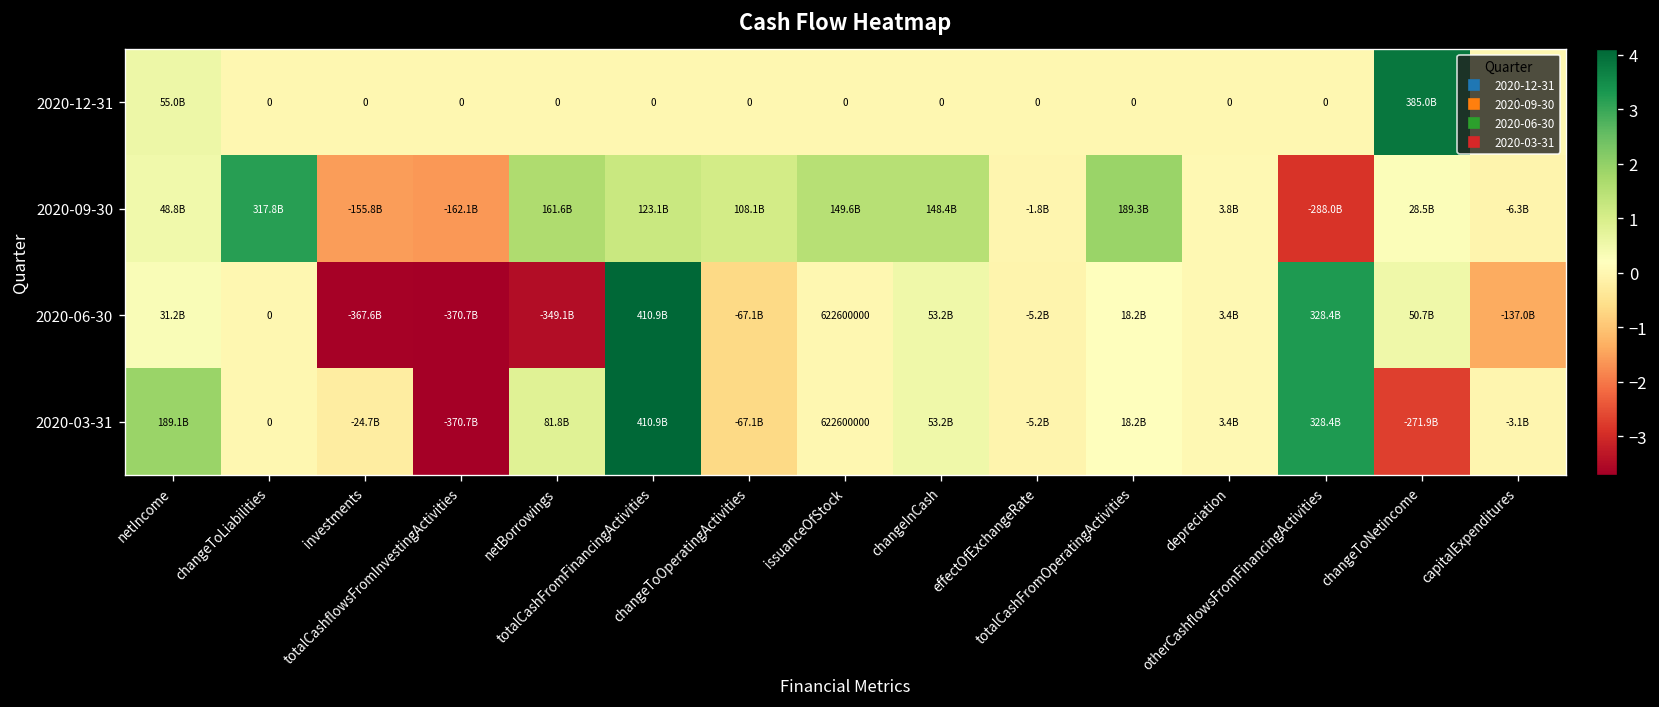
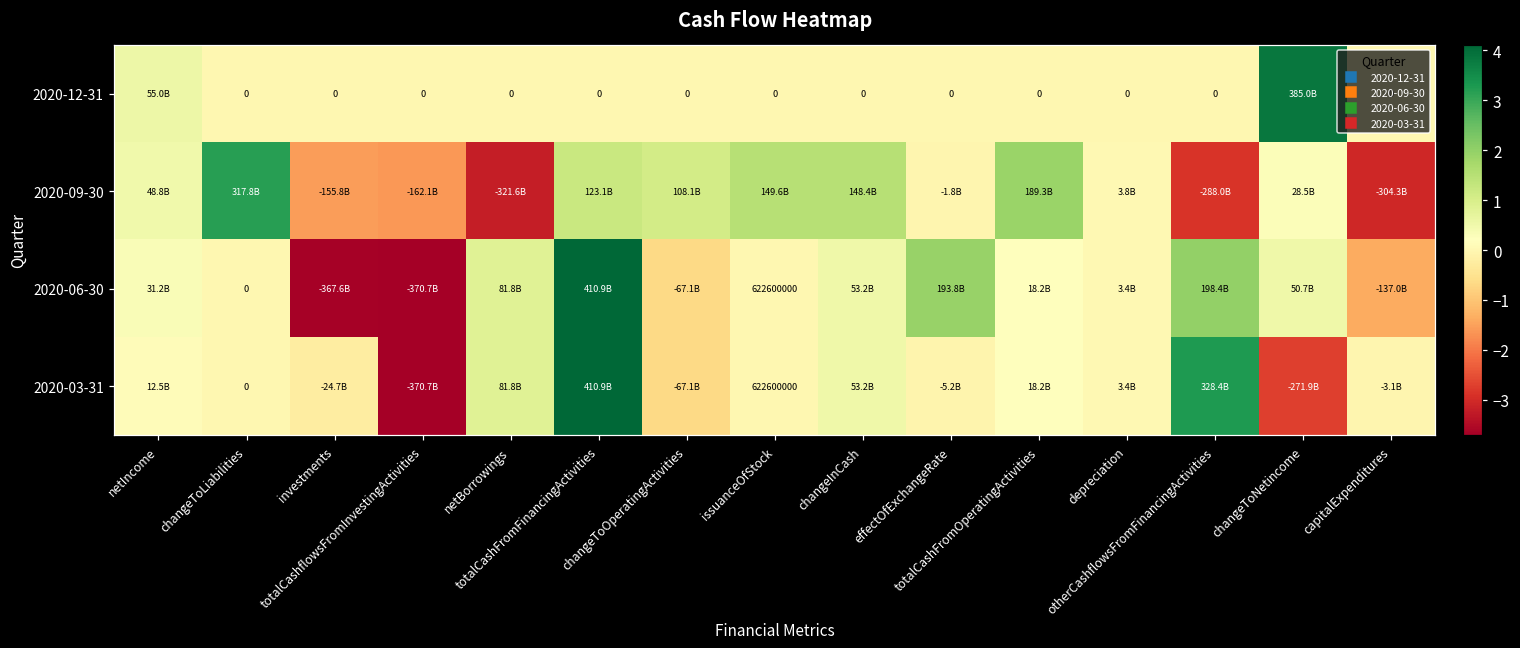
  {
    "2020-12-31": {
      "netIncome": "55.0B",
      "changeToLiabilities": "0",
      "investments": "0",
      "totalCashflowsFromInvestingActivities": "0",
      "netBorrowings": "0",
      "totalCashFromFinancingActivities": "0",
      "changeToOperatingActivities": "0",
      "issuanceOfStock": "0",
      "changeInCash": "0",
      "effectOfExchangeRate": "0",
      "totalCashFromOperatingActivities": "0",
      "depreciation": "0",
      "otherCashflowsFromFinancingActivities": "0",
      "changeToNetincome": "385.0B"
    },
    "2020-09-30": {
      "netIncome": "48.8B",
      "changeToLiabilities": "317.8B",
      "investments": "-155.8B",
      "totalCashflowsFromInvestingActivities": "-162.1B",
-     "netBorrowings": "161.6B",
+     "netBorrowings": "-321.6B",
      "totalCashFromFinancingActivities": "123.1B",
      "changeToOperatingActivities": "108.1B",
      "issuanceOfStock": "149.6B",
      "changeInCash": "148.4B",
      "effectOfExchangeRate": "-1.8B",
      "totalCashFromOperatingActivities": "189.3B",
      "depreciation": "3.8B",
      "otherCashflowsFromFinancingActivities": "-288.0B",
      "changeToNetincome": "28.5B",
-     "capitalExpenditures": "-6.3B"
+     "capitalExpenditures": "-304.3B"
    },
    "2020-06-30": {
      "netIncome": "31.2B",
      "changeToLiabilities": "0",
      "investments": "-367.6B",
      "totalCashflowsFromInvestingActivities": "-370.7B",
-     "netBorrowings": "-349.1B",
+     "netBorrowings": "81.8B",
      "totalCashFromFinancingActivities": "410.9B",
      "changeToOperatingActivities": "-67.1B",
      "issuanceOfStock": "622600000",
      "changeInCash": "53.2B",
-     "effectOfExchangeRate": "-5.2B",
+     "effectOfExchangeRate": "193.8B",
      "totalCashFromOperatingActivities": "18.2B",
      "depreciation": "3.4B",
-     "otherCashflowsFromFinancingActivities": "328.4B",
+     "otherCashflowsFromFinancingActivities": "198.4B",
      "changeToNetincome": "50.7B",
      "capitalExpenditures": "-137.0B"
    },
    "2020-03-31": {
-     "netIncome": "189.1B",
+     "netIncome": "12.5B",
      "changeToLiabilities": "0",
      "investments": "-24.7B",
      "totalCashflowsFromInvestingActivities": "-370.7B",
      "netBorrowings": "81.8B",
      "totalCashFromFinancingActivities": "410.9B",
      "changeToOperatingActivities": "-67.1B",
      "issuanceOfStock": "622600000",
      "changeInCash": "53.2B",
      "effectOfExchangeRate": "-5.2B",
      "totalCashFromOperatingActivities": "18.2B",
      "depreciation": "3.4B",
      "otherCashflowsFromFinancingActivities": "328.4B",
      "changeToNetincome": "-271.9B",
      "capitalExpenditures": "-3.1B"
    }
  }
